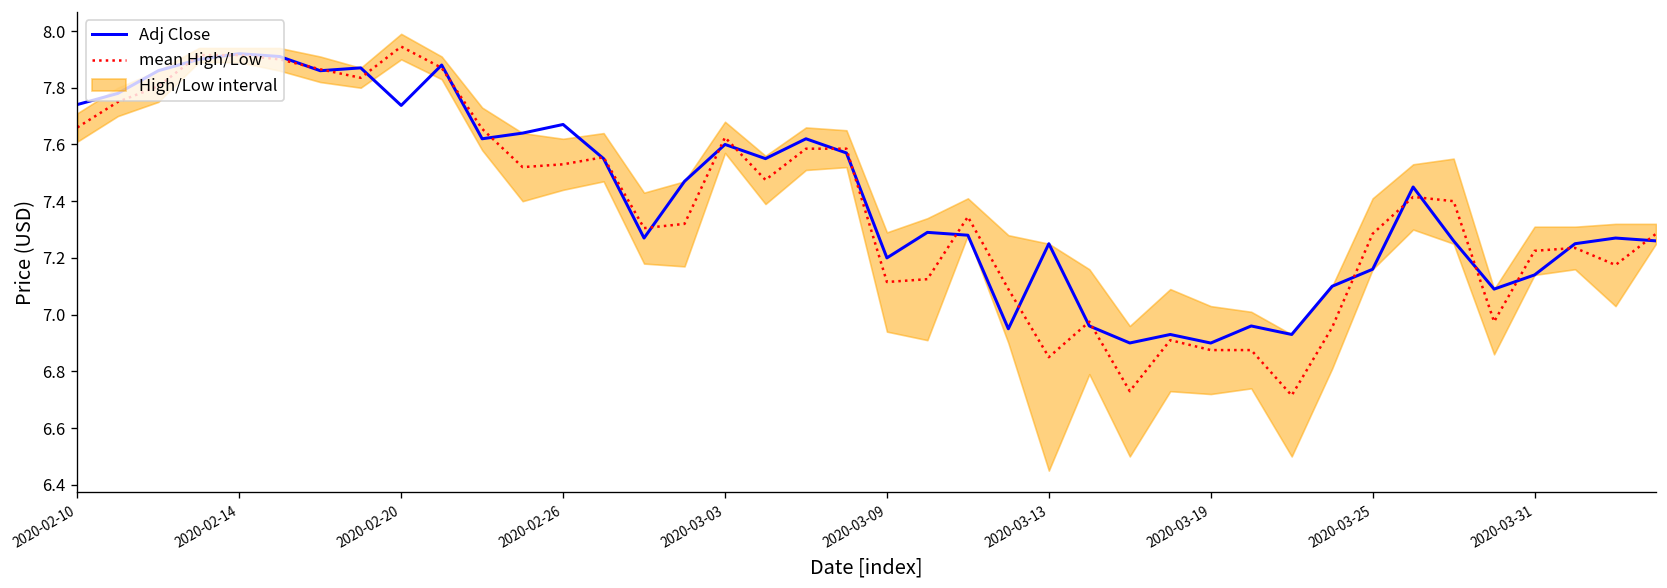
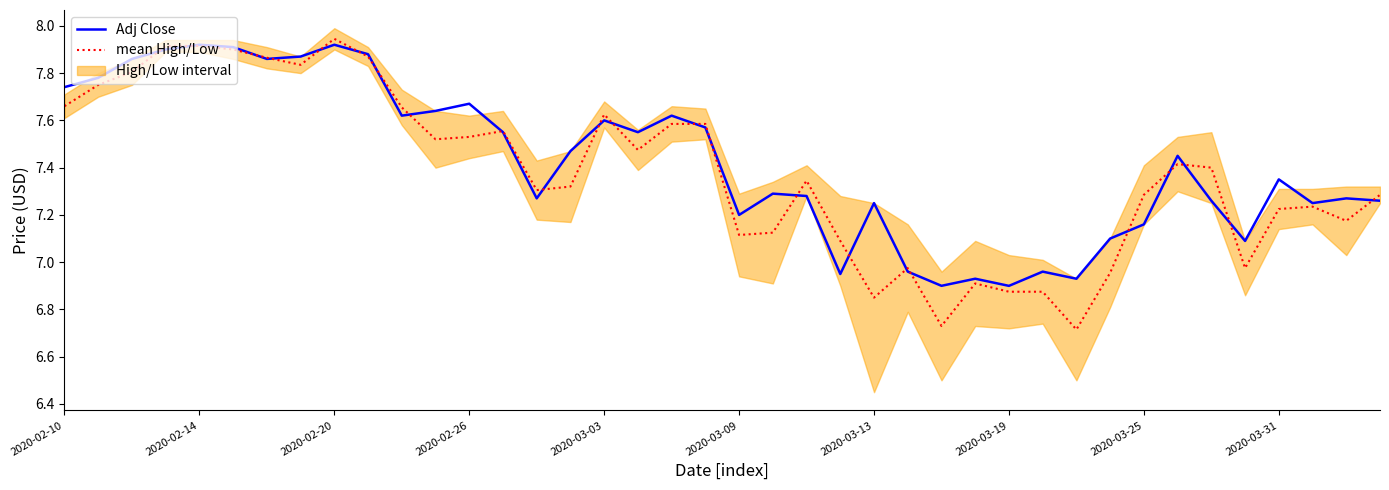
  {
    "Adj Close": {
      "2020-02-10": 7.74,
-     "2020-02-20": 7.74,
+     "2020-02-20": 7.92,
      "2020-02-26": 7.67,
      "2020-03-03": 7.60,
      "2020-03-09": 7.20,
      "2020-03-19": 6.90,
      "2020-03-25": 7.16,
-     "2020-03-31": 7.14
+     "2020-03-31": 7.35
    },
    "mean High/Low": {
      "2020-02-10": 7.66,
      "2020-02-20": 7.94,
      "2020-02-26": 7.53,
      "2020-03-03": 7.63,
      "2020-03-09": 7.12,
      "2020-03-13": 6.85,
      "2020-03-19": 6.88,
      "2020-03-25": 7.28,
      "2020-03-31": 7.22
    }
  }
